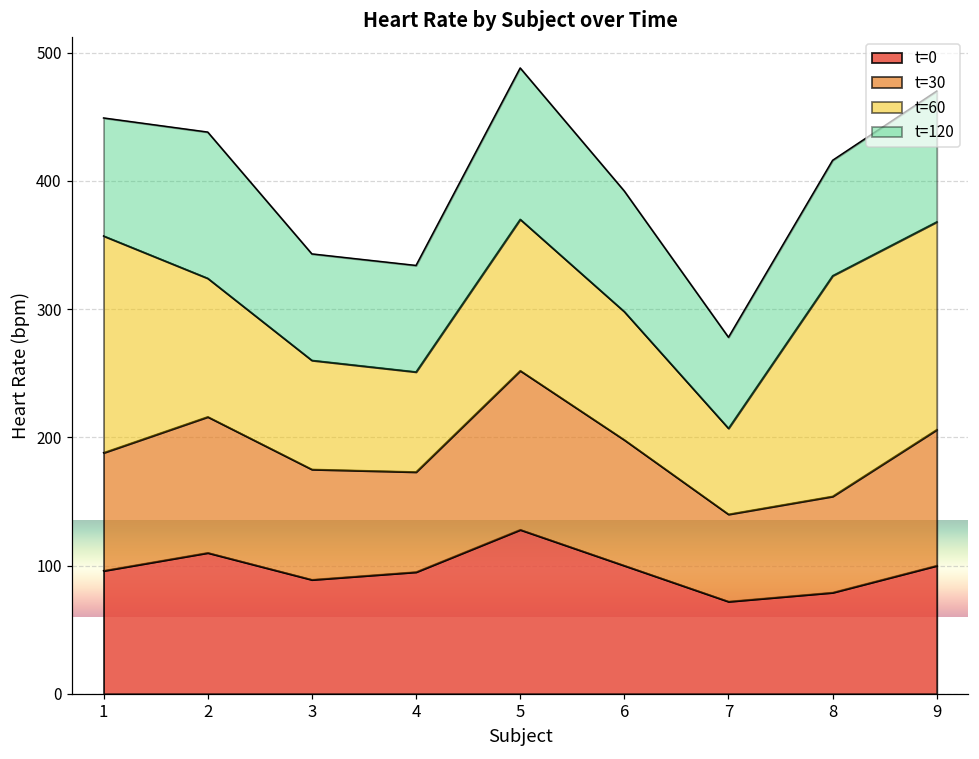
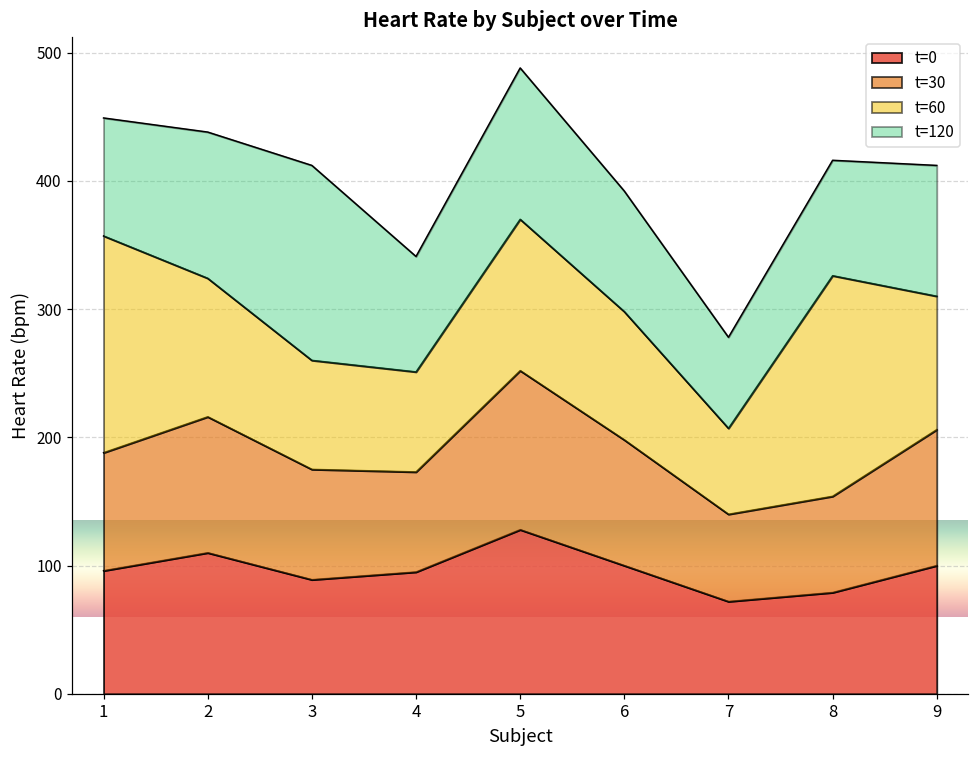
  {
    "t=60": {
      "1": 169,
      "2": 108,
      "3": 85,
      "4": 78,
      "5": 118,
      "6": 100,
      "7": 67,
      "8": 172,
-     "9": 162
+     "9": 104
    },
    "t=120": {
      "1": 92,
      "2": 114,
-     "3": 83,
-     "4": 83,
+     "3": 152,
+     "4": 90,
      "5": 118,
      "6": 94,
      "7": 71,
      "8": 90
    }
  }
